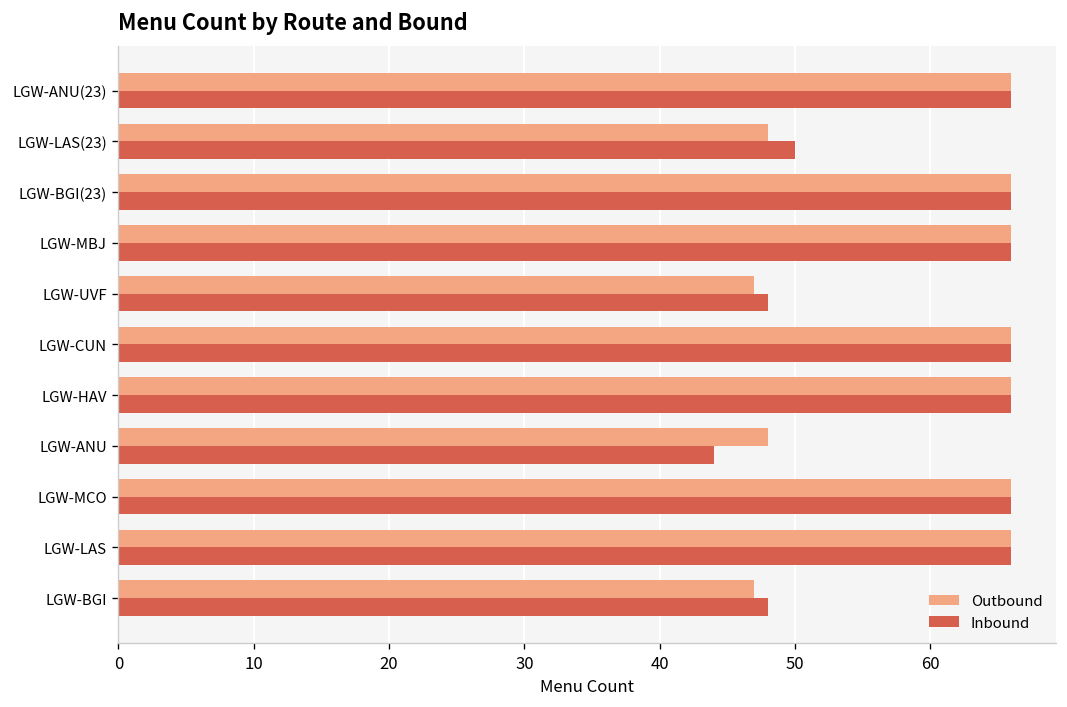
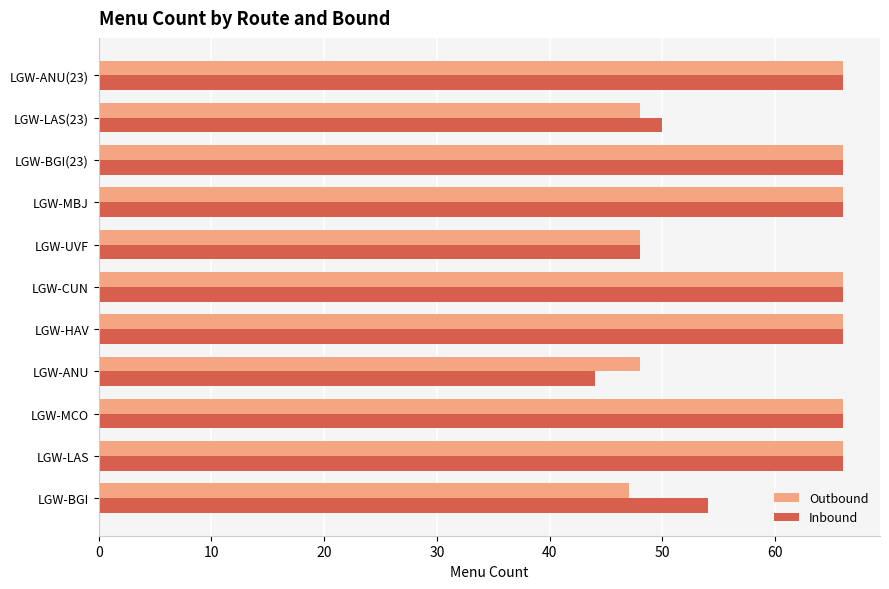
  {
    "Outbound": {
      "LGW-ANU(23)": 66,
      "LGW-LAS(23)": 48,
      "LGW-BGI(23)": 66,
      "LGW-MBJ": 66,
-     "LGW-UVF": 47,
+     "LGW-UVF": 48,
      "LGW-CUN": 66,
      "LGW-HAV": 66,
      "LGW-ANU": 48,
      "LGW-MCO": 66,
      "LGW-LAS": 66,
      "LGW-BGI": 47
    },
    "Inbound": {
      "LGW-ANU(23)": 66,
      "LGW-LAS(23)": 50,
      "LGW-BGI(23)": 66,
      "LGW-MBJ": 66,
      "LGW-UVF": 48,
      "LGW-CUN": 66,
      "LGW-HAV": 66,
      "LGW-ANU": 44,
      "LGW-MCO": 66,
      "LGW-LAS": 66,
-     "LGW-BGI": 48
+     "LGW-BGI": 54
    }
  }
